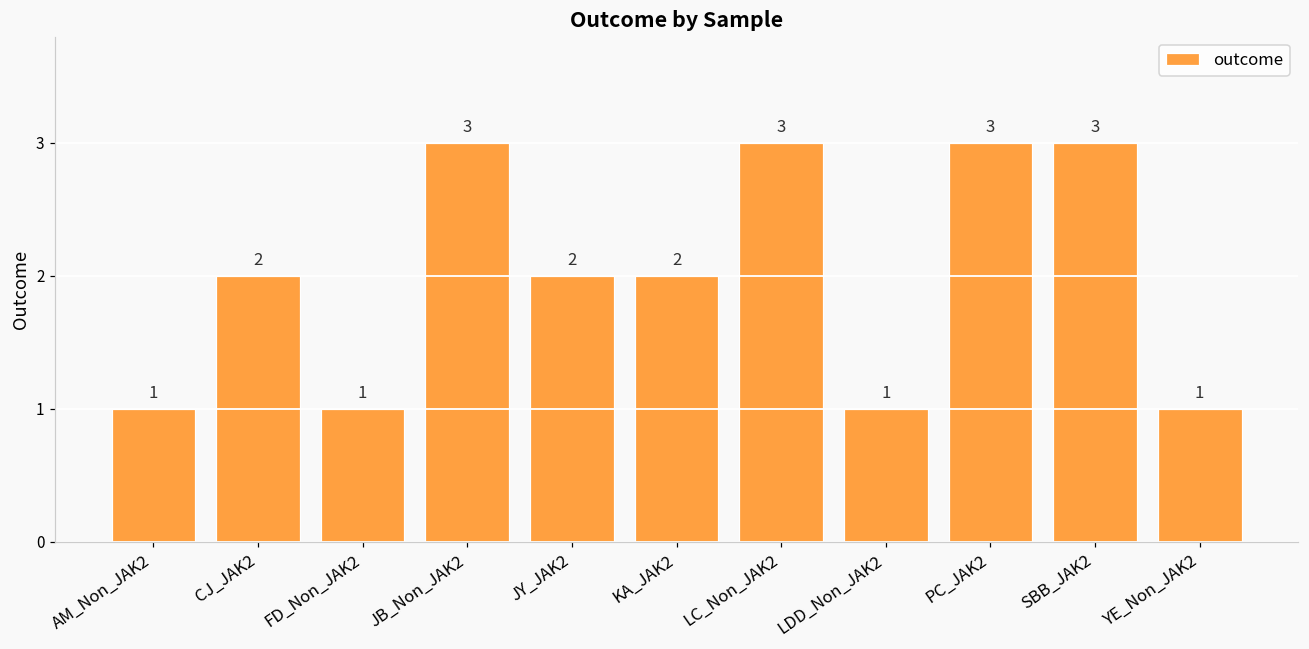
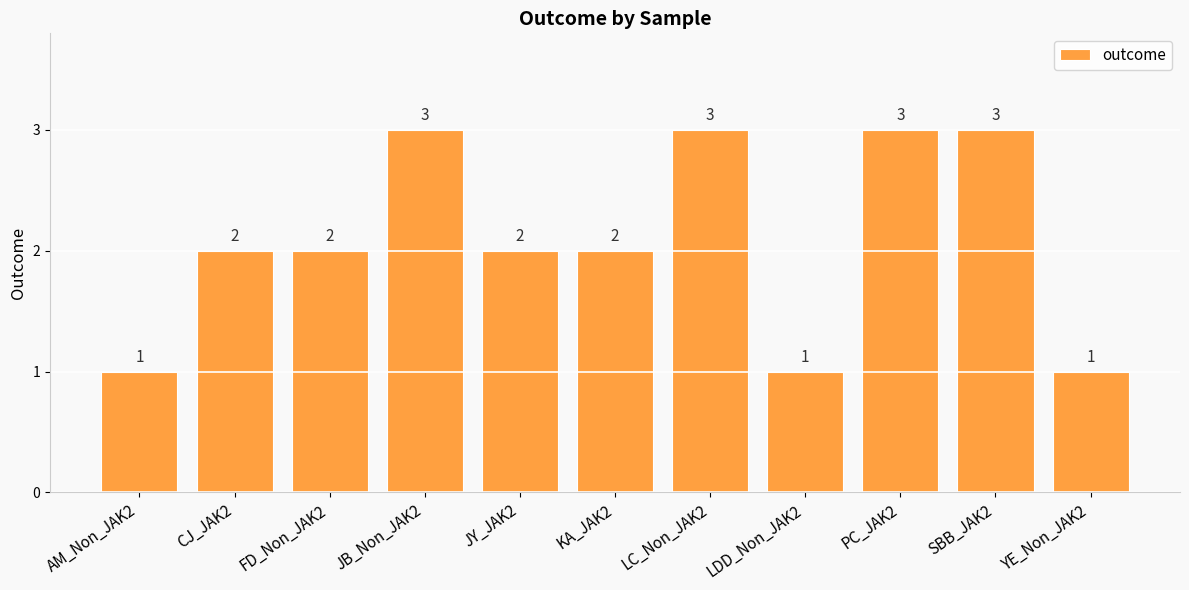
  {
    "AM_Non_JAK2": 1,
    "CJ_JAK2": 2,
-   "FD_Non_JAK2": 1,
+   "FD_Non_JAK2": 2,
    "JB_Non_JAK2": 3,
    "JY_JAK2": 2,
    "KA_JAK2": 2,
    "LC_Non_JAK2": 3,
    "LDD_Non_JAK2": 1,
    "PC_JAK2": 3,
    "SBB_JAK2": 3,
    "YE_Non_JAK2": 1
  }
